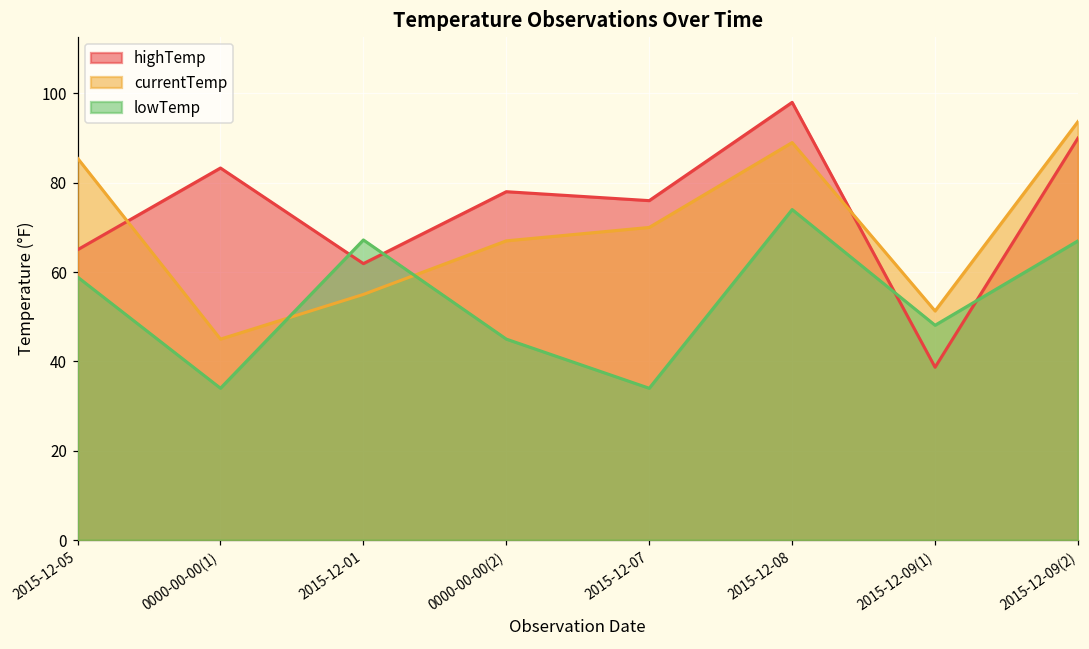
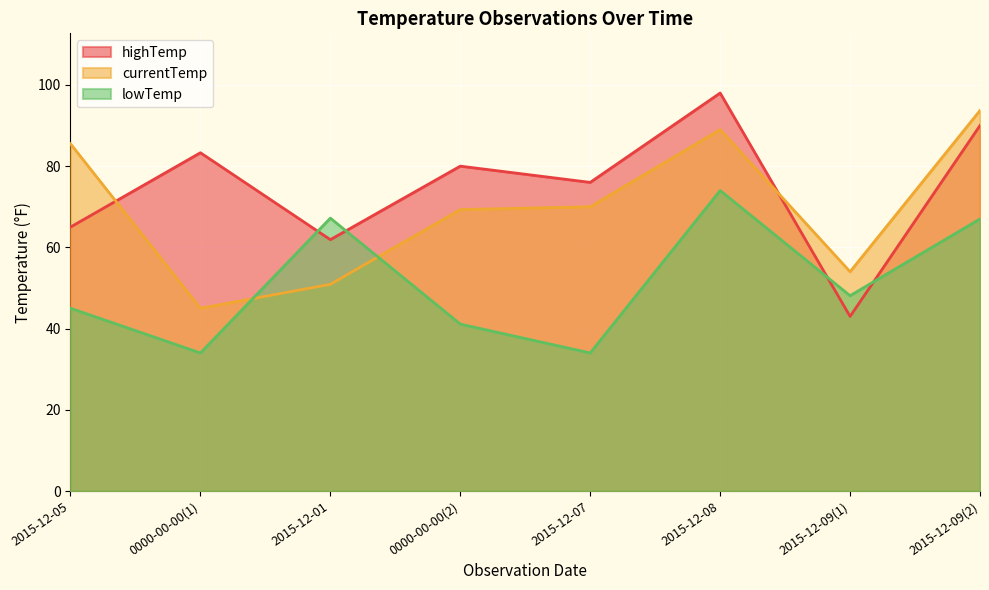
  {
    "highTemp": {
      "2015-12-05": 65,
      "0000-00-00(1)": 83,
      "2015-12-01": 62,
-     "0000-00-00(2)": 78,
+     "0000-00-00(2)": 80,
      "2015-12-07": 76,
      "2015-12-08": 98,
-     "2015-12-09(1)": 39,
+     "2015-12-09(1)": 43,
      "2015-12-09(2)": 90
    },
    "currentTemp": {
      "2015-12-05": 86,
      "0000-00-00(1)": 45,
-     "2015-12-01": 55,
-     "0000-00-00(2)": 67,
+     "2015-12-01": 51,
+     "0000-00-00(2)": 69,
      "2015-12-07": 70,
      "2015-12-08": 89,
-     "2015-12-09(1)": 51,
+     "2015-12-09(1)": 54,
      "2015-12-09(2)": 94
    },
    "lowTemp": {
-     "2015-12-05": 59,
+     "2015-12-05": 45,
      "0000-00-00(1)": 34,
      "2015-12-01": 67,
-     "0000-00-00(2)": 45,
+     "0000-00-00(2)": 41,
      "2015-12-07": 34,
      "2015-12-08": 74,
      "2015-12-09(1)": 48,
      "2015-12-09(2)": 67
    }
  }
